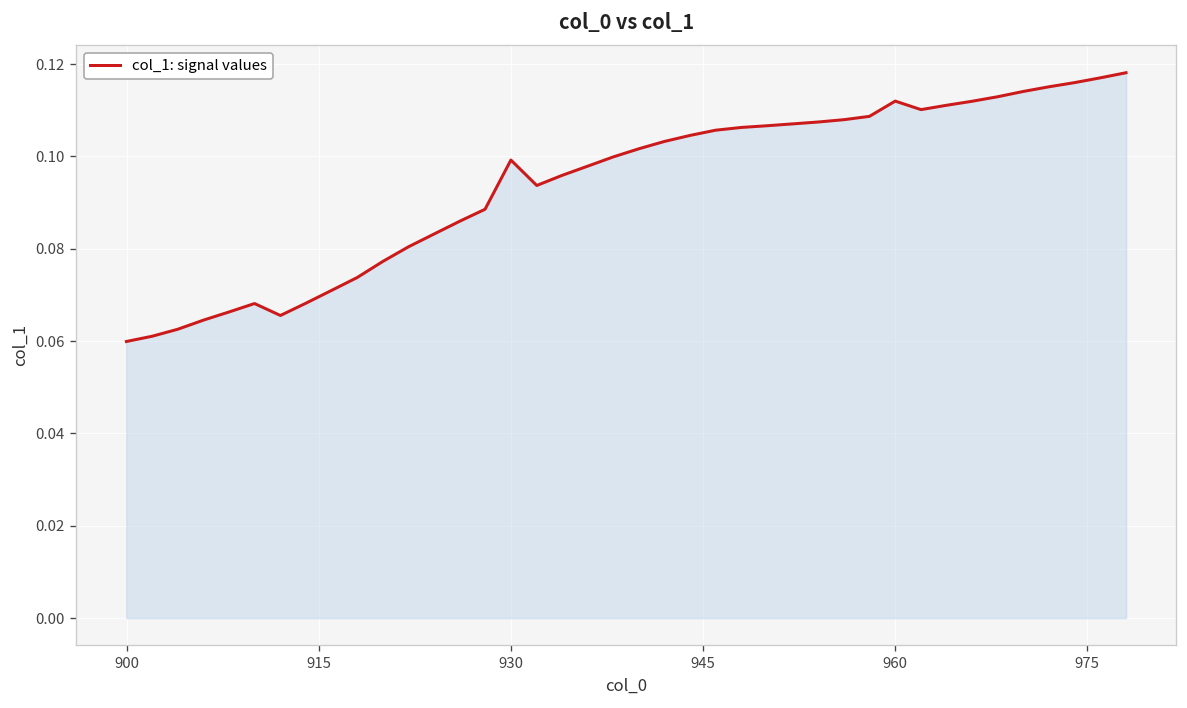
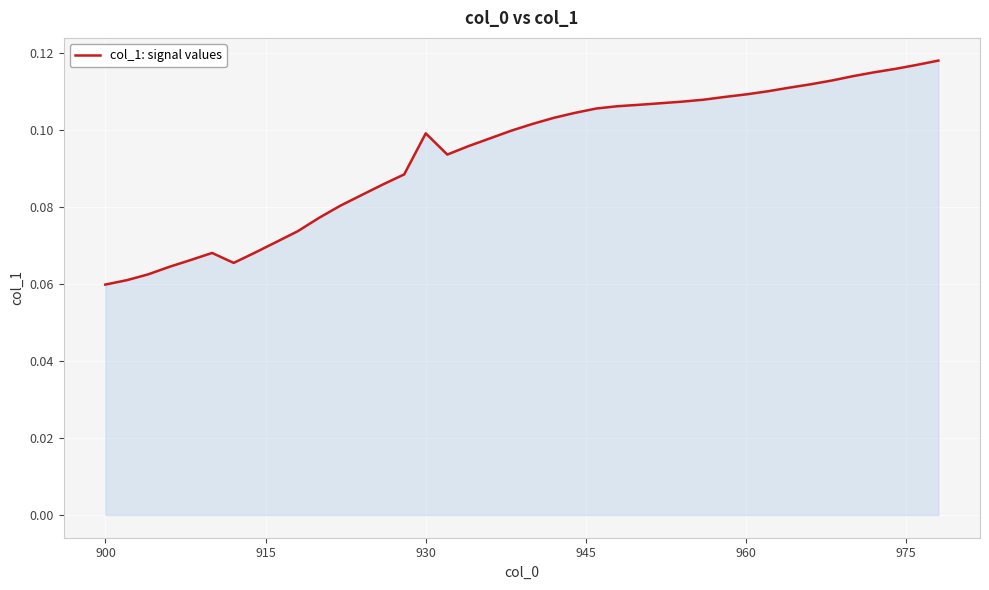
  {
    "900": 0.060,
    "930": 0.099,
-   "960": 0.112
+   "960": 0.109
  }
